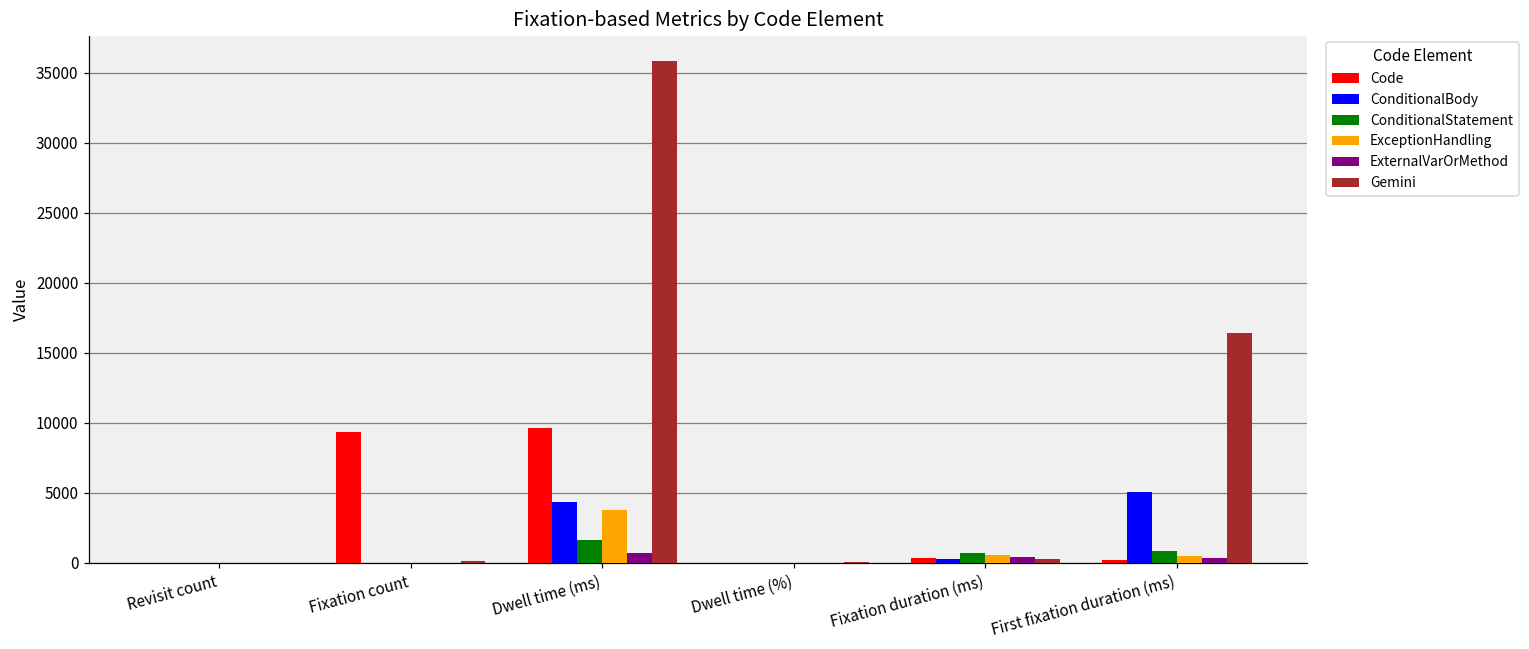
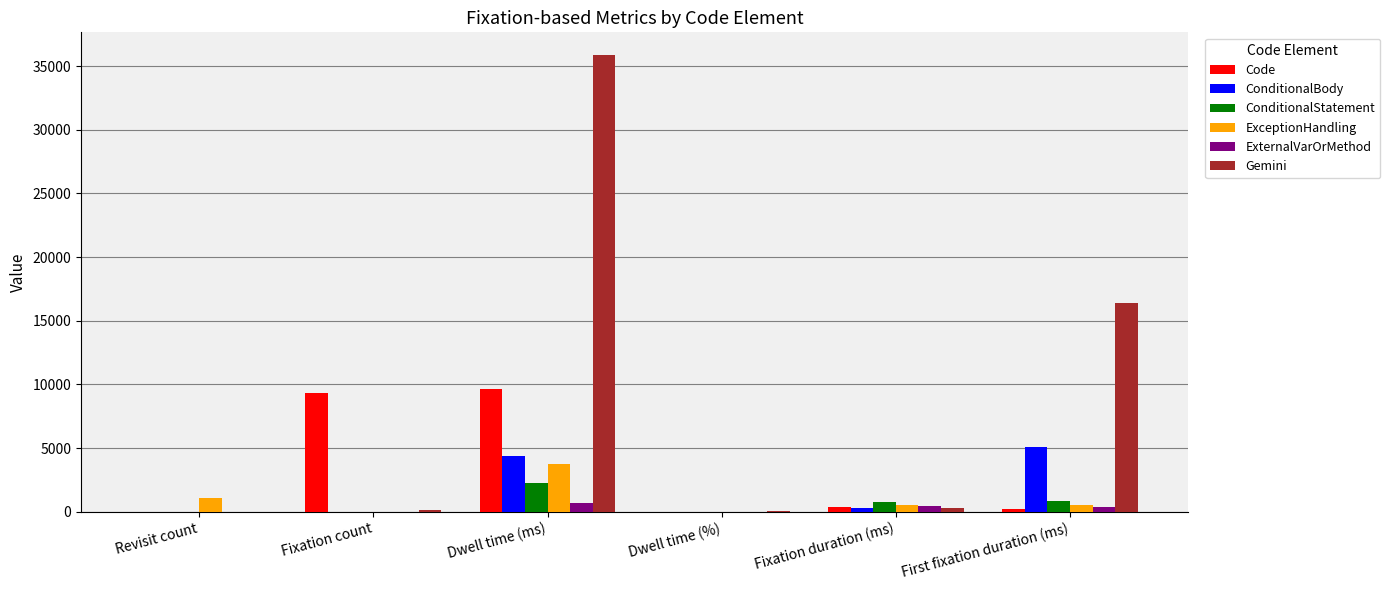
  {
    "Code": {
      "Fixation count": 9300,
      "Dwell time (ms)": 9700,
      "Fixation duration (ms)": 400,
      "First fixation duration (ms)": 200
    },
    "ConditionalBody": {
      "Dwell time (ms)": 4400,
      "Fixation duration (ms)": 300,
      "First fixation duration (ms)": 5100
    },
    "ConditionalStatement": {
-     "Dwell time (ms)": 1600,
+     "Dwell time (ms)": 2300,
      "Fixation duration (ms)": 700,
      "First fixation duration (ms)": 900
    },
    "ExceptionHandling": {
-     "Revisit count": 0,
+     "Revisit count": 1100,
      "Dwell time (ms)": 3800,
      "Fixation duration (ms)": 600,
      "First fixation duration (ms)": 500
    },
    "ExternalVarOrMethod": {
      "Dwell time (ms)": 700,
      "Fixation duration (ms)": 400,
      "First fixation duration (ms)": 400
    },
    "Gemini": {
      "Dwell time (ms)": 35900,
      "Fixation duration (ms)": 300,
      "First fixation duration (ms)": 16400
    }
  }
